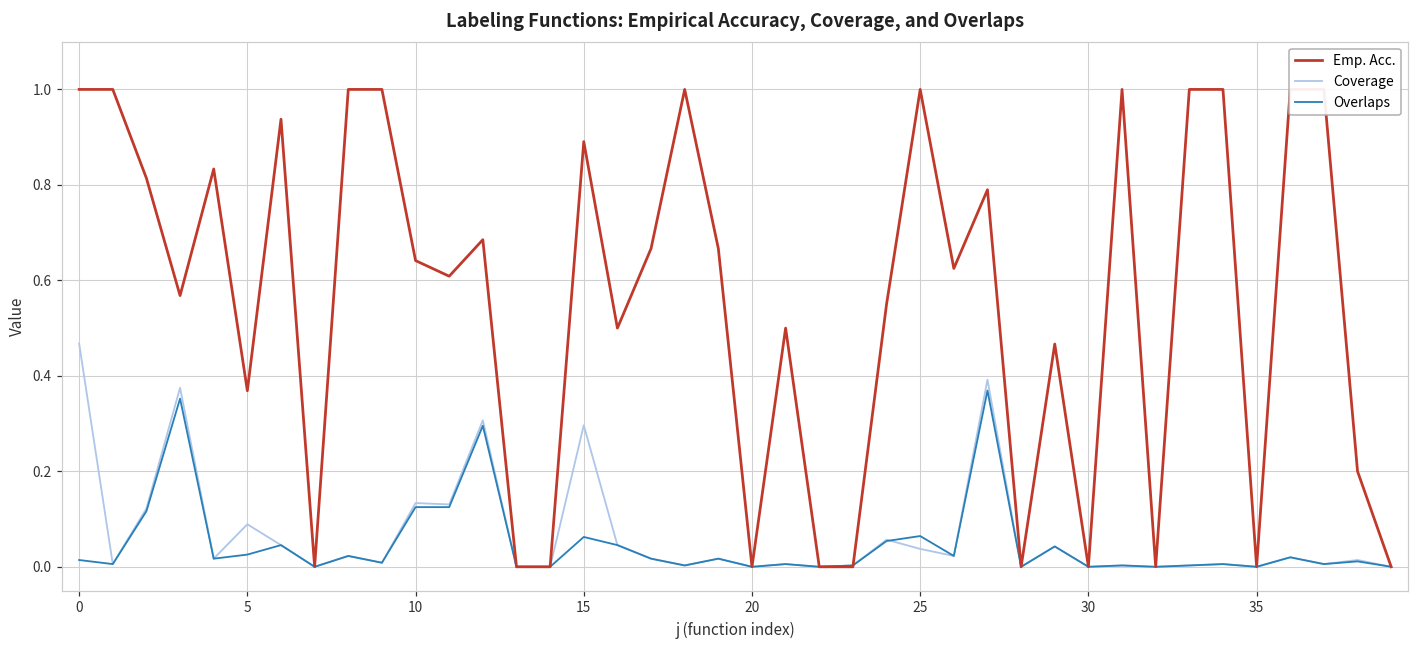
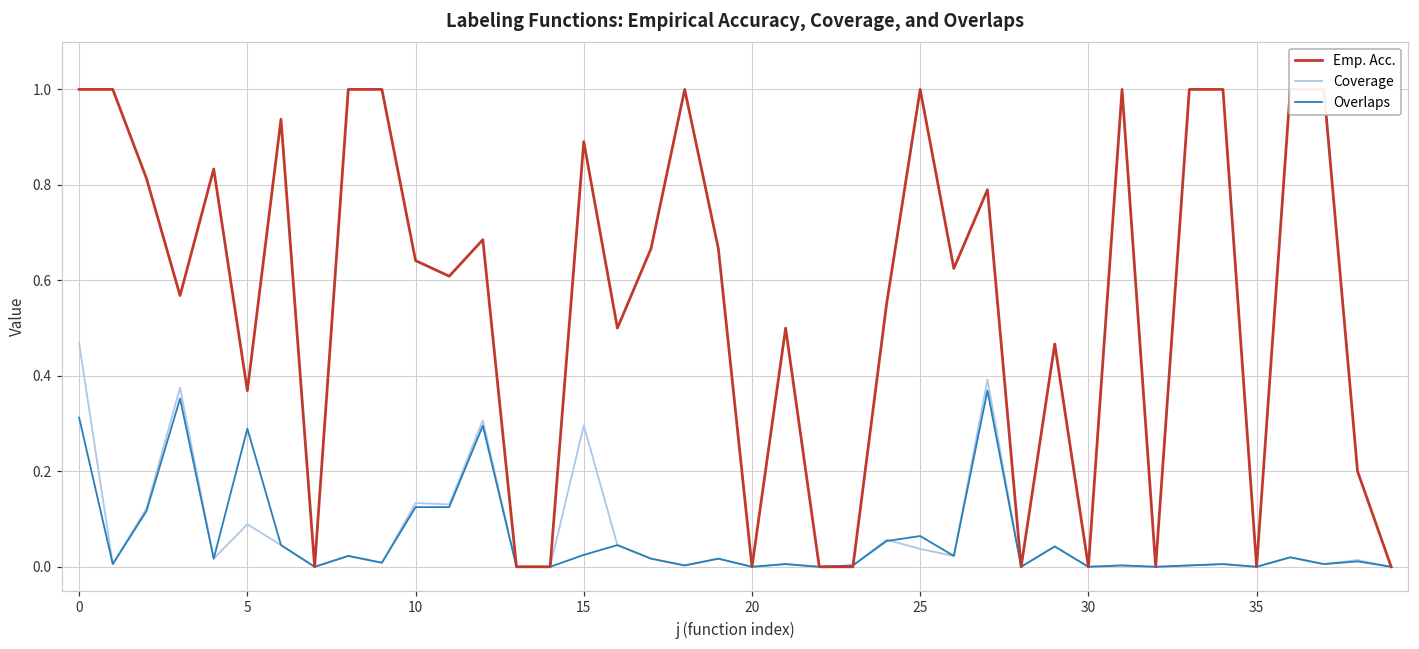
  {
    "Emp. Acc.": {
      "0": 1.00,
      "5": 0.37,
      "10": 0.64,
      "15": 0.89,
      "25": 1.00
    },
    "Coverage": {
      "0": 0.47,
      "5": 0.09,
      "10": 0.13,
      "15": 0.30,
      "25": 0.04
    },
    "Overlaps": {
-     "0": 0.01,
-     "5": 0.03,
+     "0": 0.31,
+     "5": 0.29,
      "10": 0.13,
-     "15": 0.06,
+     "15": 0.02,
      "25": 0.06
    }
  }
